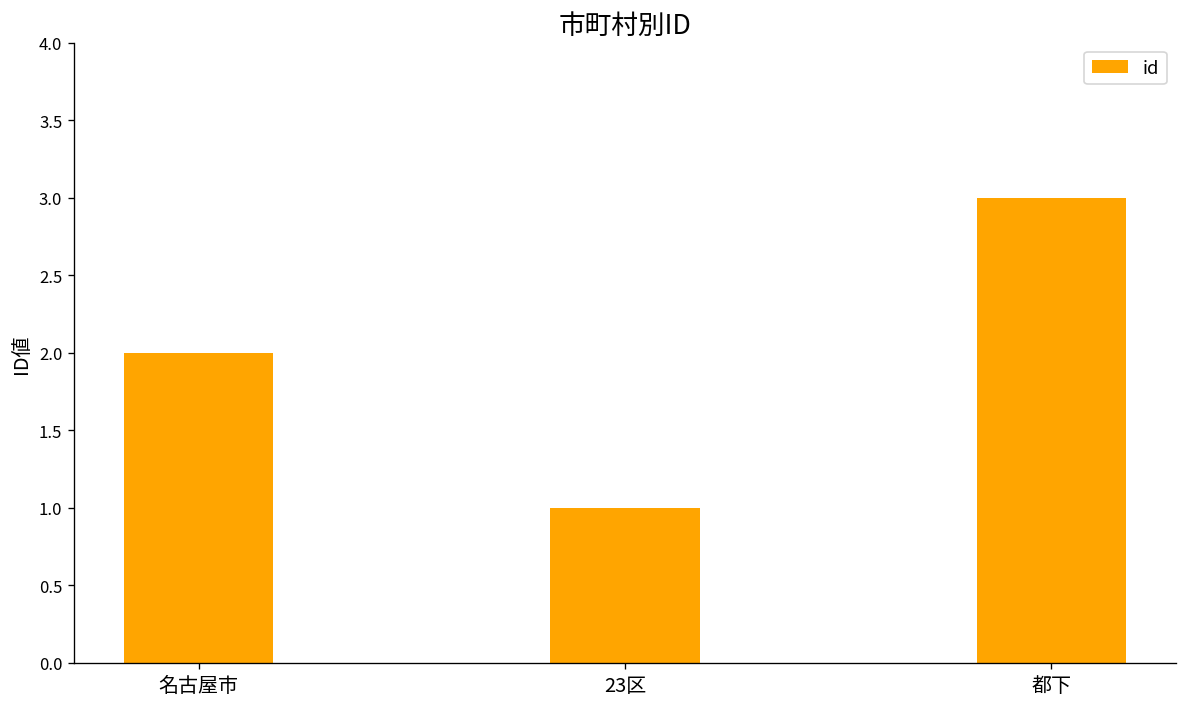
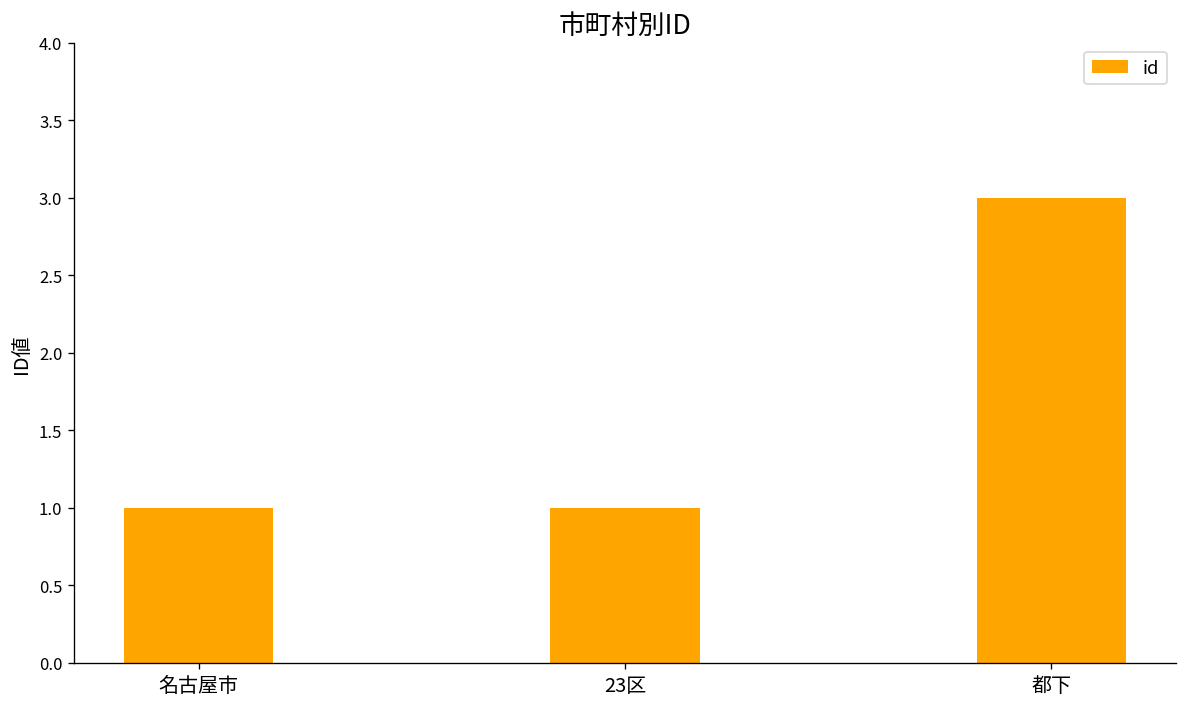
  {
-   "名古屋市": 2,
+   "名古屋市": 1,
    "23区": 1,
    "都下": 3
  }
